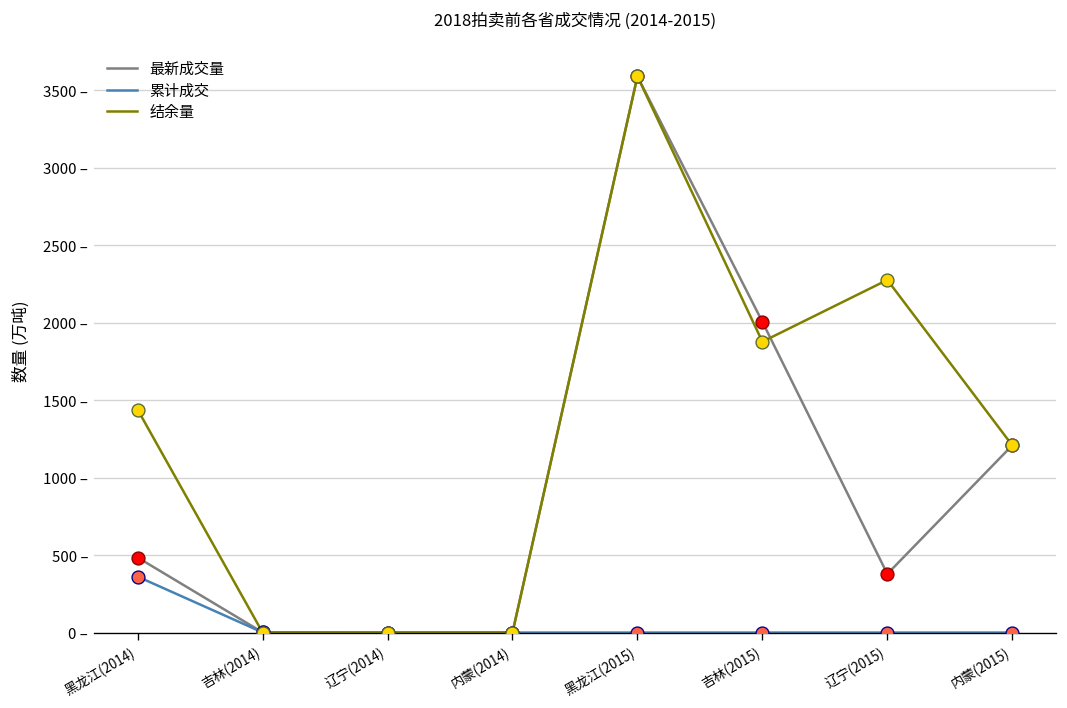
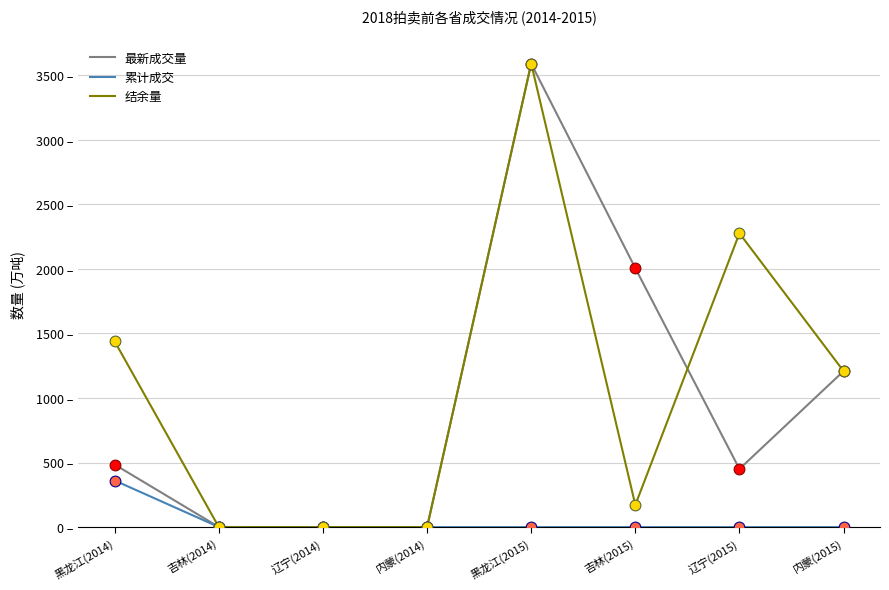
  {
    "最新成交量": {
      "黑龙江(2014)": "480 –",
      "吉林(2015)": "2010 –",
-     "辽宁(2015)": "380 –"
+     "辽宁(2015)": "450 –"
    },
    "累计成交": {
      "黑龙江(2014)": "360 –",
      "黑龙江(2015)": "0 –",
      "吉林(2015)": "0 –",
      "辽宁(2015)": "0 –",
      "内蒙(2015)": "0 –"
    },
    "结余量": {
      "黑龙江(2014)": "1440 –",
-     "吉林(2015)": "1880 –",
+     "吉林(2015)": "170 –",
      "辽宁(2015)": "2280 –"
    }
  }
